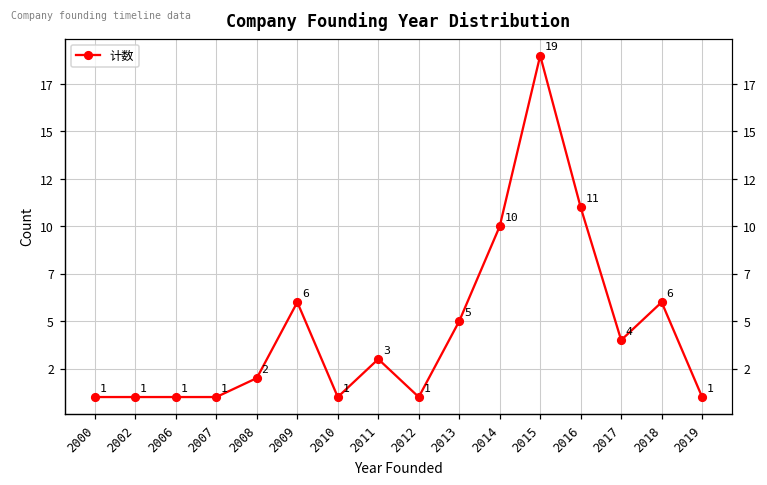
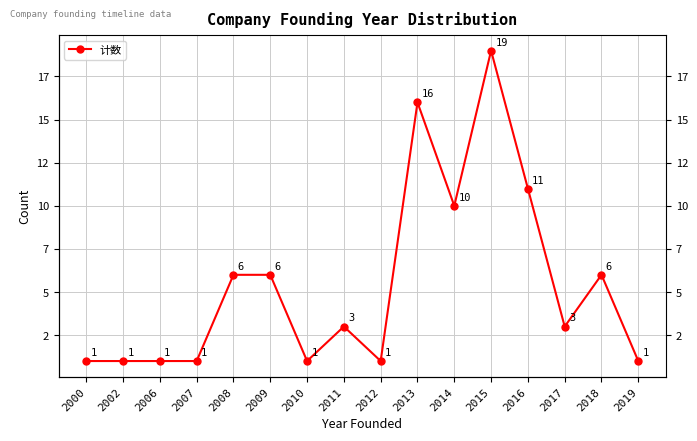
  {
    "2000": 1,
    "2002": 1,
    "2006": 1,
    "2007": 1,
-   "2008": 2,
+   "2008": 6,
    "2009": 6,
    "2010": 1,
    "2011": 3,
    "2012": 1,
-   "2013": 5,
+   "2013": 16,
    "2014": 10,
    "2015": 19,
    "2016": 11,
-   "2017": 4,
+   "2017": 3,
    "2018": 6,
    "2019": 1
  }
